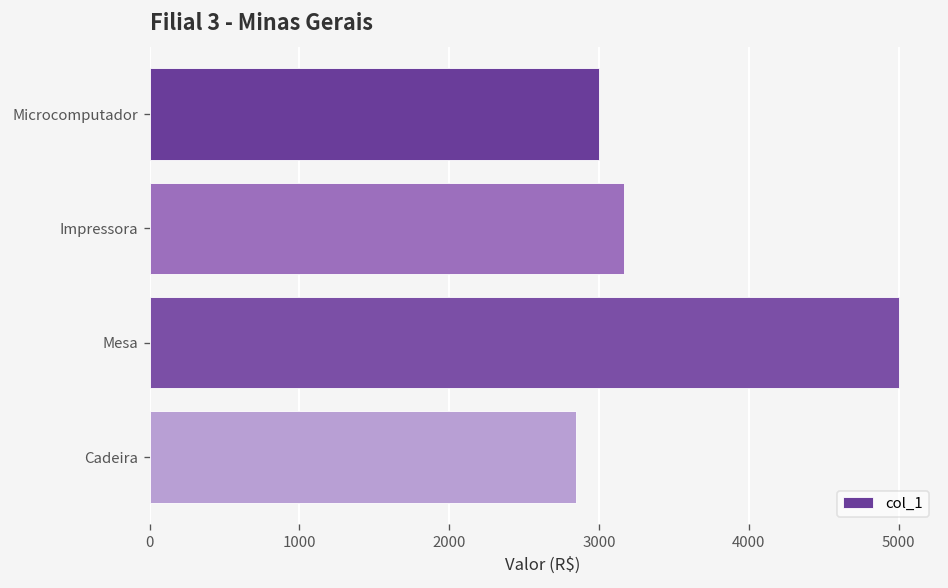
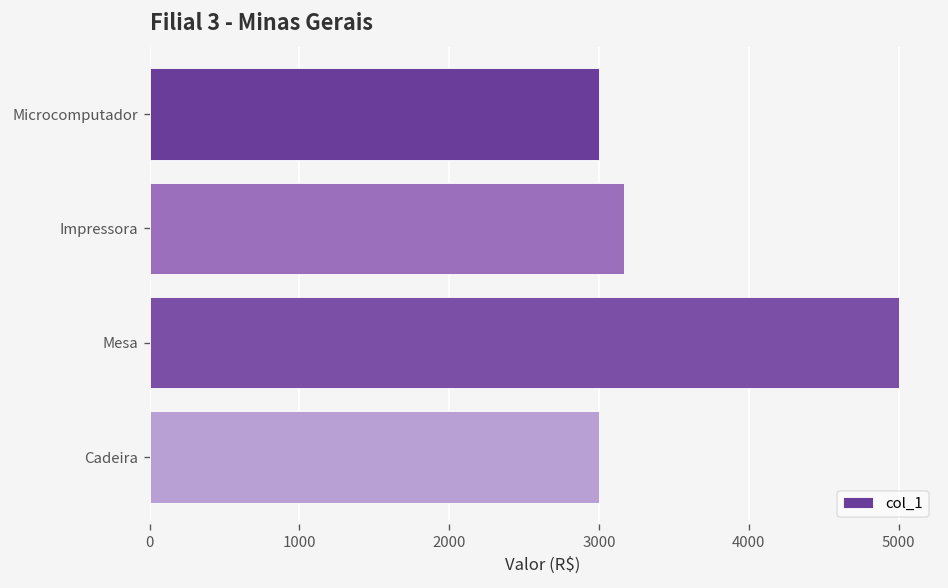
  {
    "Microcomputador": 3000,
    "Impressora": 3160,
    "Mesa": 5000,
-   "Cadeira": 2840
+   "Cadeira": 3000
  }
